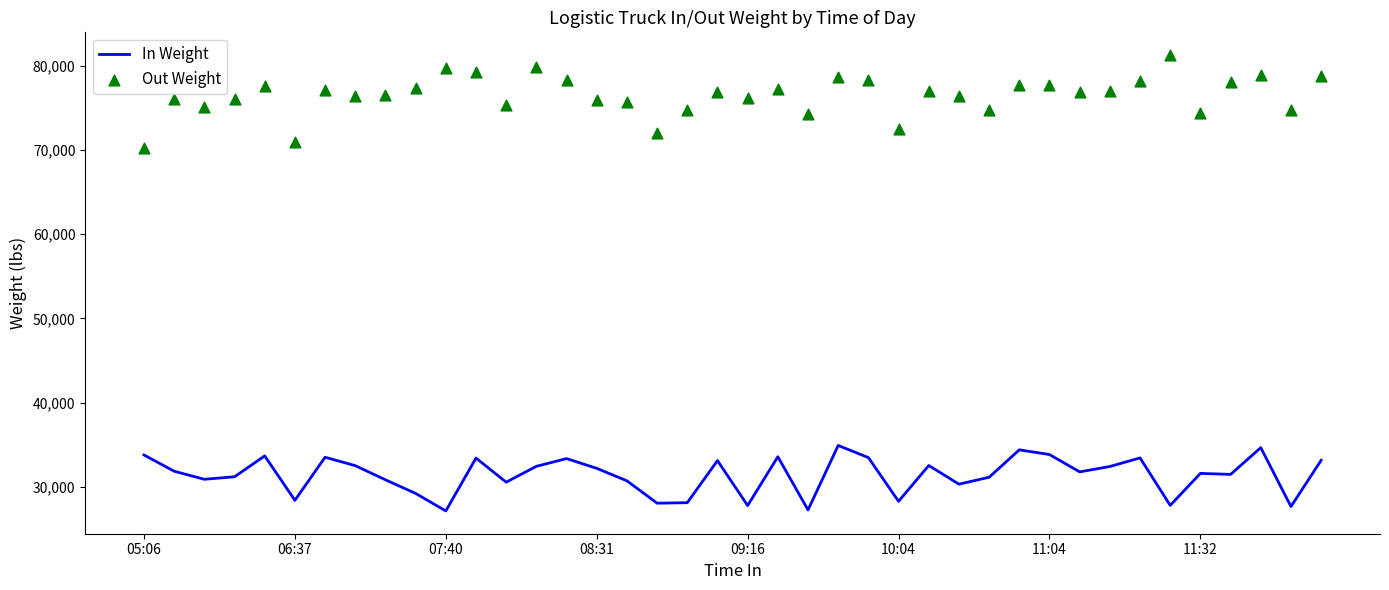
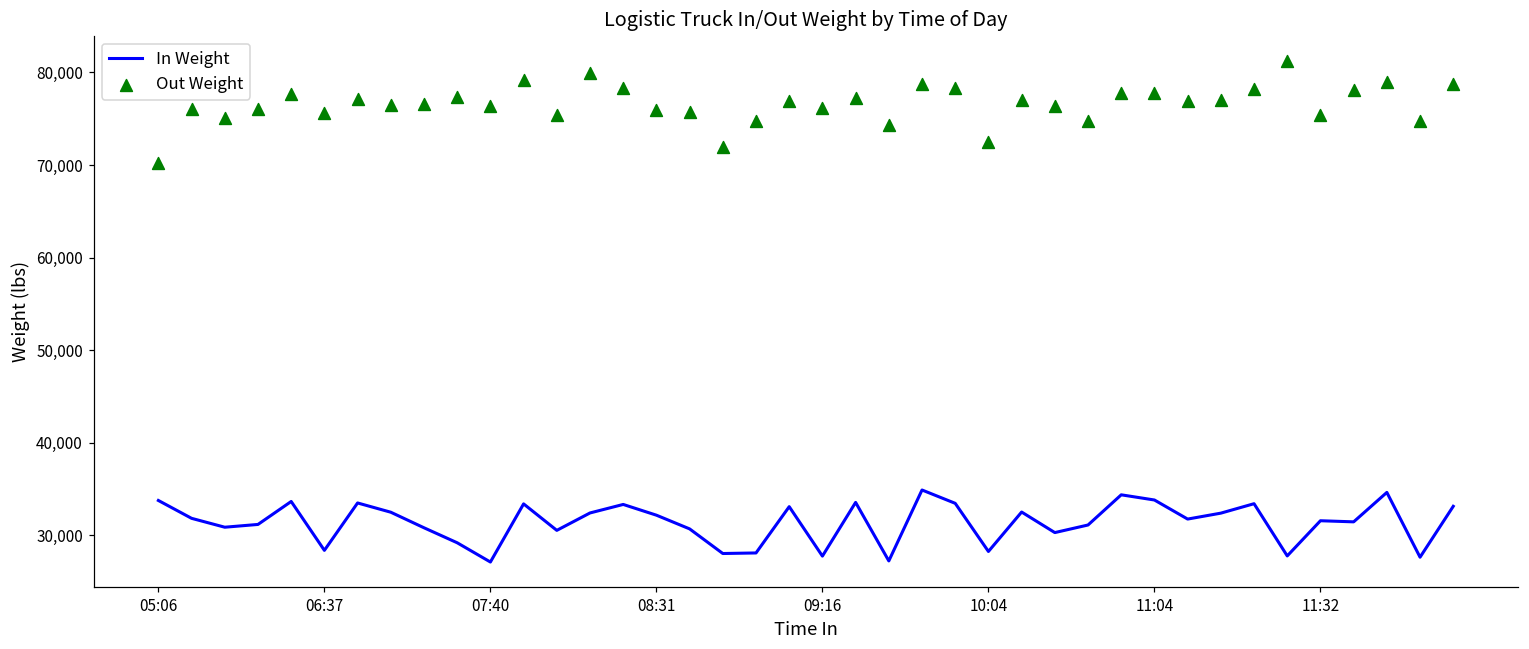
  {
    "In Weight": {
      "05:06": "34,000",
      "06:37": "28,000",
      "07:40": "27,000",
      "09:16": "28,000",
      "10:04": "28,000",
      "11:04": "34,000",
      "11:32": "32,000"
    },
    "Out Weight": {
-     "06:37": "71,000",
-     "07:40": "80,000",
-     "11:32": "74,000"
+     "06:37": "76,000",
+     "07:40": "76,000",
+     "11:32": "75,000"
    }
  }
